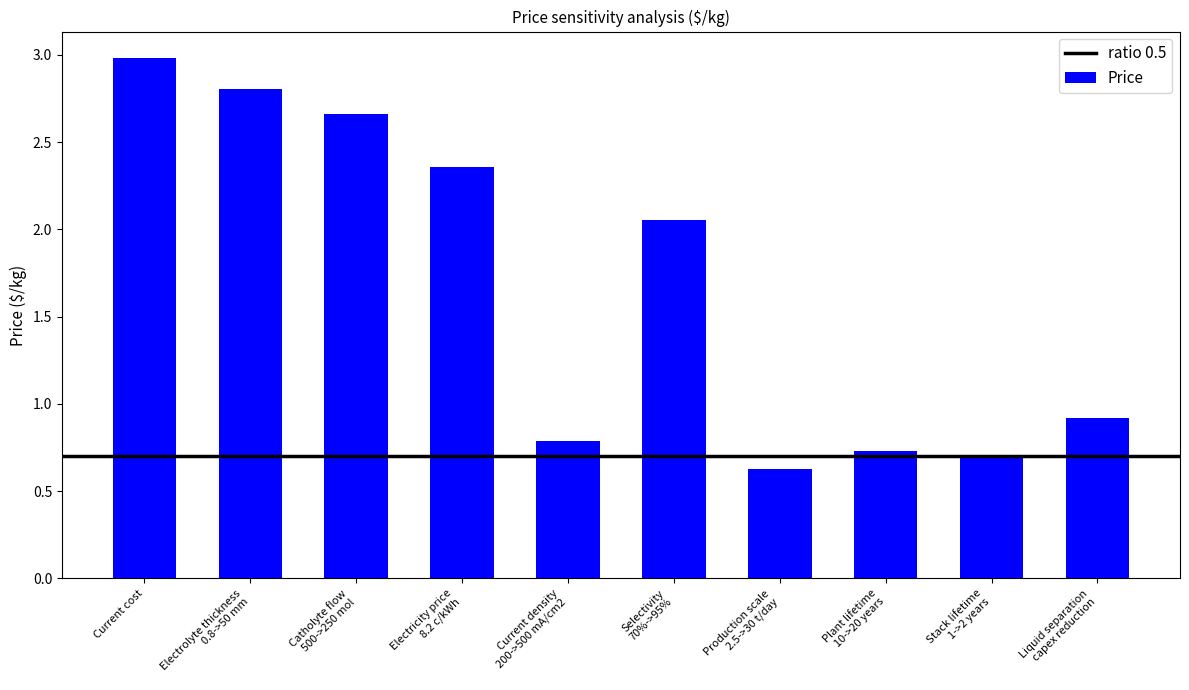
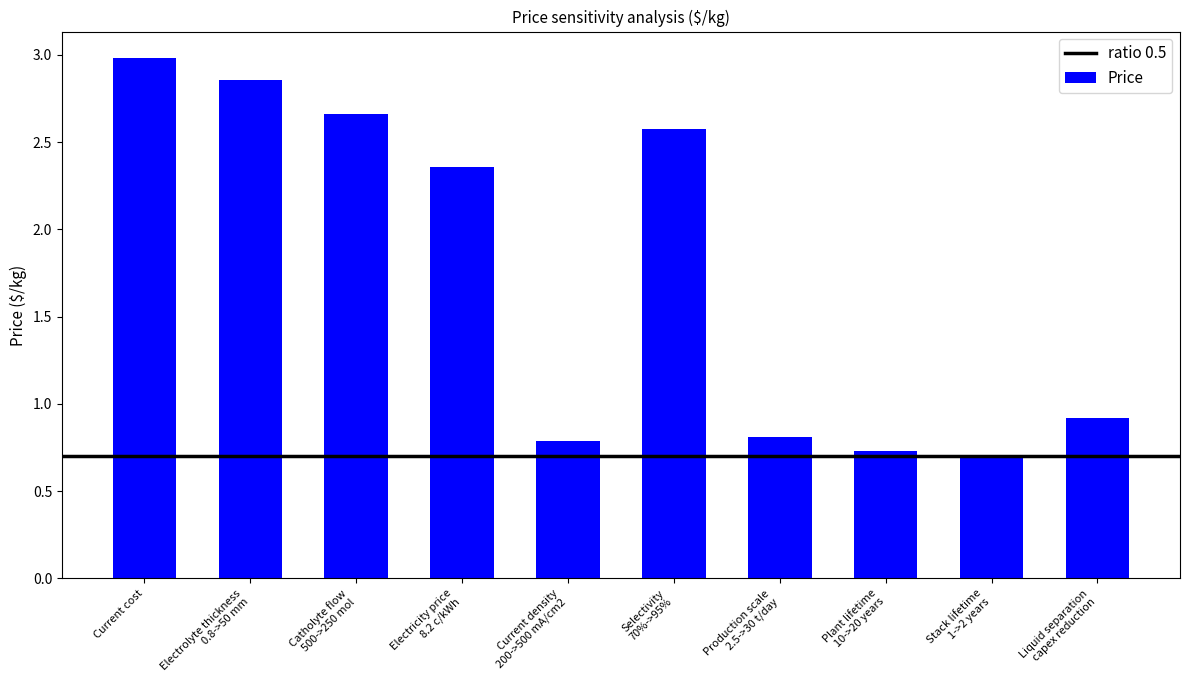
  {
    "Current cost": 2.98,
-   "Electrolyte thickness 0.8->50 mm": 2.80,
+   "Electrolyte thickness 0.8->50 mm": 2.86,
    "Catholyte flow 500->250 mol": 2.66,
    "Electricity price 8.2 c/kWh": 2.36,
    "Current density 200->500 mA/cm2": 0.79,
-   "Selectivity 70%->95%": 2.06,
-   "Production scale 2.5->30 t/day": 0.63,
+   "Selectivity 70%->95%": 2.57,
+   "Production scale 2.5->30 t/day": 0.81,
    "Plant lifetime 10->20 years": 0.73,
    "Stack lifetime 1->2 years": 0.69,
    "Liquid separation capex reduction": 0.92
  }
